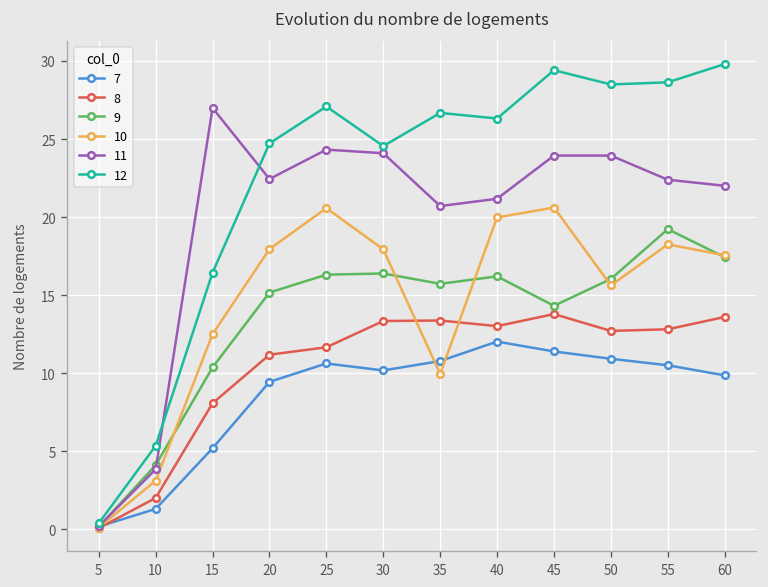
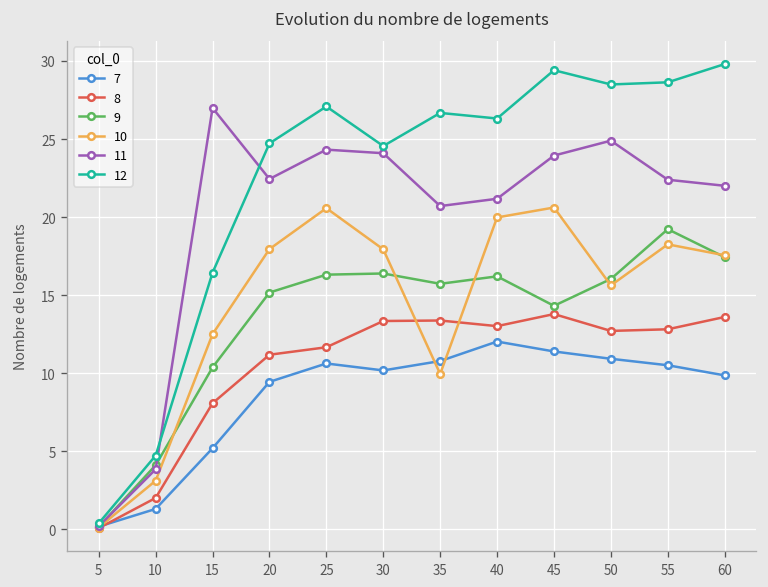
  {
    "7": {
      "10": 1.3,
      "15": 5.2,
      "20": 9.4,
      "25": 10.6,
      "30": 10.2,
      "35": 10.8,
      "40": 12.0,
      "45": 11.4,
      "50": 10.9,
      "55": 10.5,
      "60": 9.9
    },
    "8": {
      "10": 2.0,
      "15": 8.1,
      "20": 11.2,
      "25": 11.7,
      "30": 13.3,
      "35": 13.4,
      "40": 13.0,
      "45": 13.8,
      "50": 12.7,
      "55": 12.8,
      "60": 13.6
    },
    "9": {
      "10": 4.1,
      "15": 10.4,
      "20": 15.2,
      "25": 16.3,
      "30": 16.4,
      "35": 15.7,
      "40": 16.2,
      "45": 14.3,
      "50": 16.0,
      "55": 19.2
    },
    "10": {
      "10": 3.1,
      "15": 12.5,
      "20": 18.0,
      "25": 20.6,
      "30": 17.9,
      "35": 10.0,
      "40": 20.0,
      "45": 20.6,
      "50": 15.6,
      "55": 18.3
    },
    "11": {
      "10": 3.8,
      "15": 27.0,
      "20": 22.4,
      "25": 24.3,
      "30": 24.1,
      "35": 20.7,
      "40": 21.2,
      "45": 23.9,
-     "50": 23.9,
+     "50": 24.9,
      "55": 22.4,
      "60": 22.0
    },
    "12": {
-     "10": 5.4,
+     "10": 4.7,
      "15": 16.4,
      "20": 24.7,
      "25": 27.1,
      "30": 24.5,
      "35": 26.7,
      "40": 26.3,
      "45": 29.4,
      "50": 28.5,
      "55": 28.6,
      "60": 29.8
    }
  }
